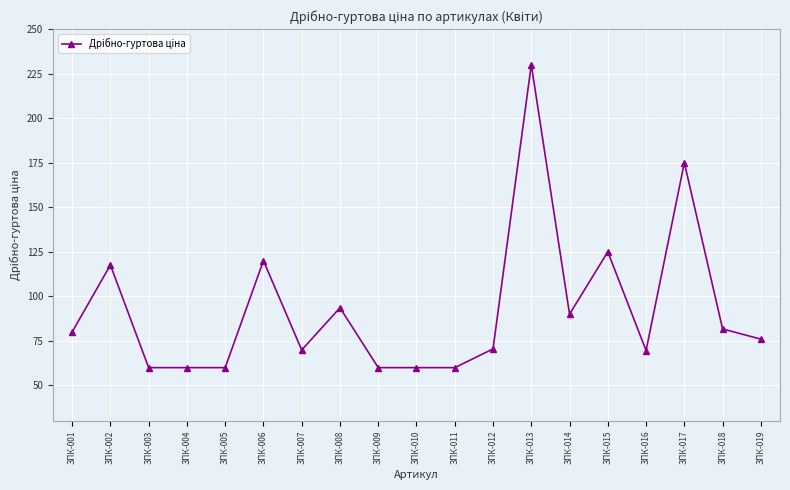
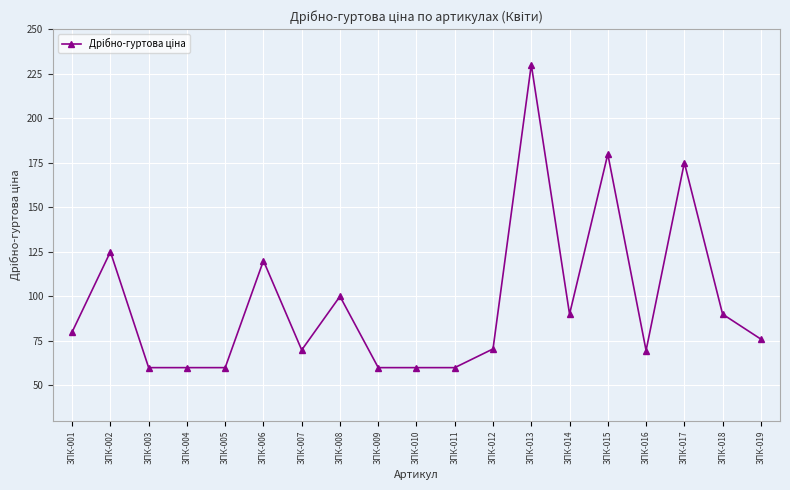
  {
    "ЗПК-001": 80,
-   "ЗПК-002": 118,
+   "ЗПК-002": 125,
    "ЗПК-003": 60,
    "ЗПК-004": 60,
    "ЗПК-005": 60,
    "ЗПК-006": 120,
    "ЗПК-007": 70,
-   "ЗПК-008": 94,
+   "ЗПК-008": 100,
    "ЗПК-009": 60,
    "ЗПК-010": 60,
    "ЗПК-011": 60,
    "ЗПК-012": 71,
    "ЗПК-013": 230,
    "ЗПК-014": 90,
-   "ЗПК-015": 125,
+   "ЗПК-015": 180,
    "ЗПК-016": 70,
    "ЗПК-017": 175,
-   "ЗПК-018": 82,
+   "ЗПК-018": 90,
    "ЗПК-019": 76
  }
